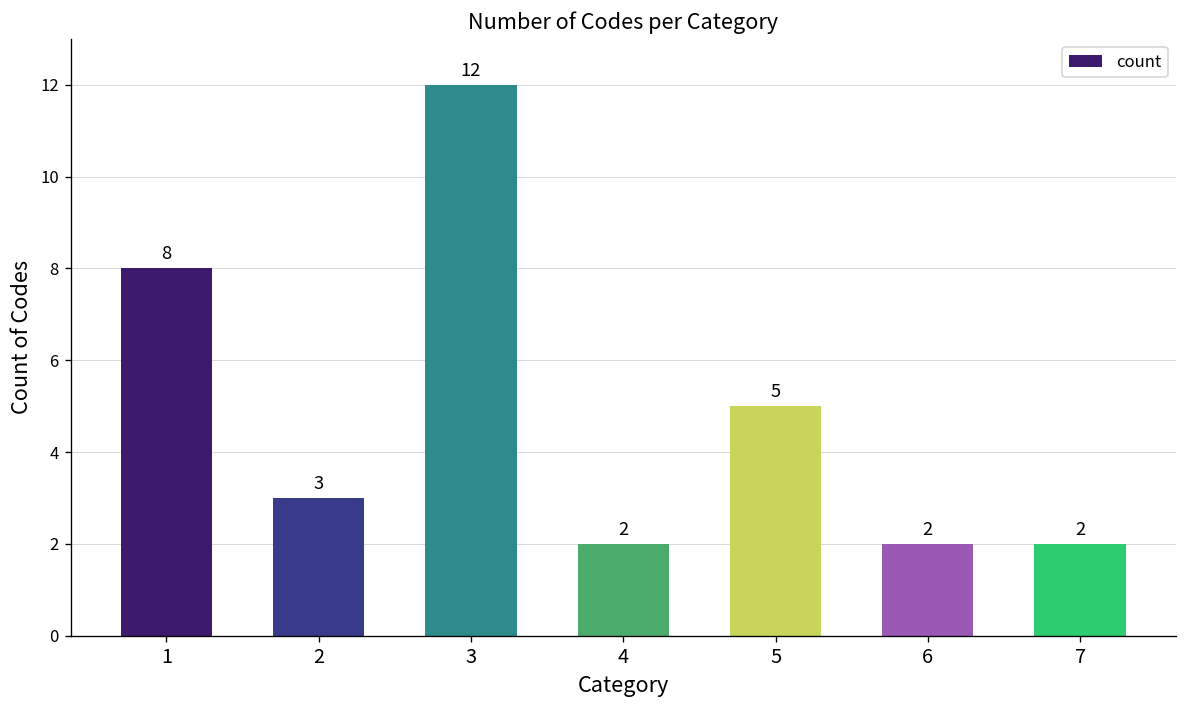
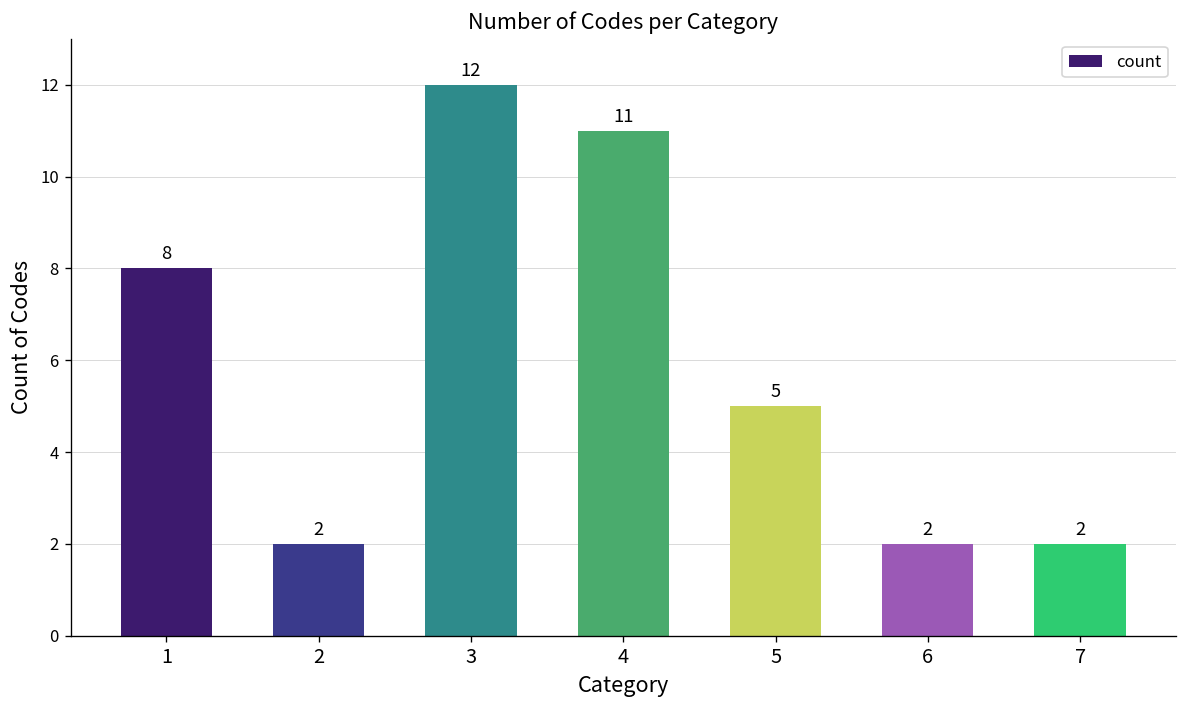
  {
    "1": 8,
-   "2": 3,
+   "2": 2,
    "3": 12,
-   "4": 2,
+   "4": 11,
    "5": 5,
    "6": 2,
    "7": 2
  }
